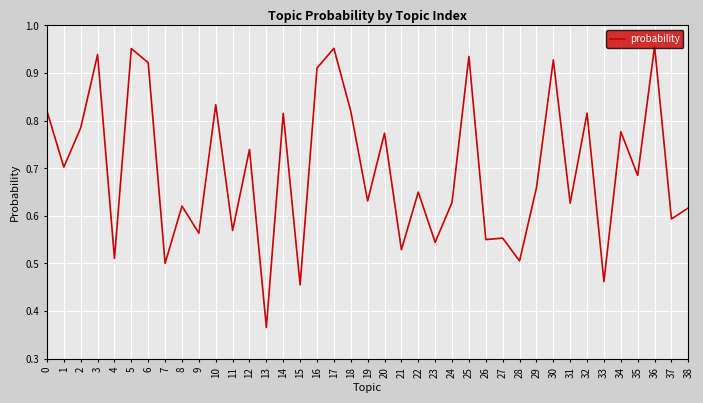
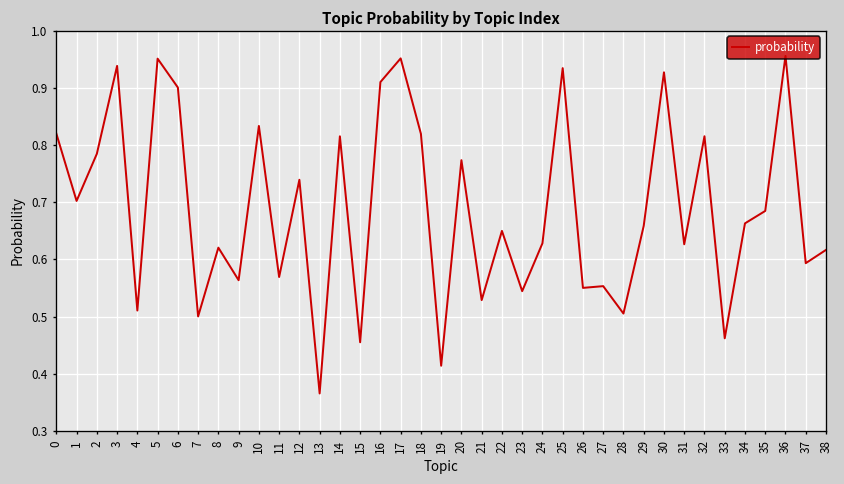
  {
    "0": 0.82,
    "1": 0.70,
    "2": 0.78,
    "3": 0.94,
    "4": 0.51,
    "5": 0.95,
-   "6": 0.92,
+   "6": 0.90,
    "7": 0.50,
    "8": 0.62,
    "9": 0.56,
    "10": 0.83,
    "11": 0.57,
    "12": 0.74,
    "13": 0.37,
    "14": 0.82,
    "15": 0.46,
    "16": 0.91,
    "17": 0.95,
    "18": 0.82,
-   "19": 0.63,
+   "19": 0.41,
    "20": 0.77,
    "21": 0.53,
    "22": 0.65,
    "23": 0.54,
    "24": 0.63,
    "25": 0.93,
    "26": 0.55,
    "27": 0.55,
    "28": 0.51,
    "29": 0.66,
    "30": 0.93,
    "31": 0.63,
    "32": 0.82,
    "33": 0.46,
-   "34": 0.78,
+   "34": 0.66,
    "35": 0.68,
    "37": 0.59,
    "38": 0.62
  }
